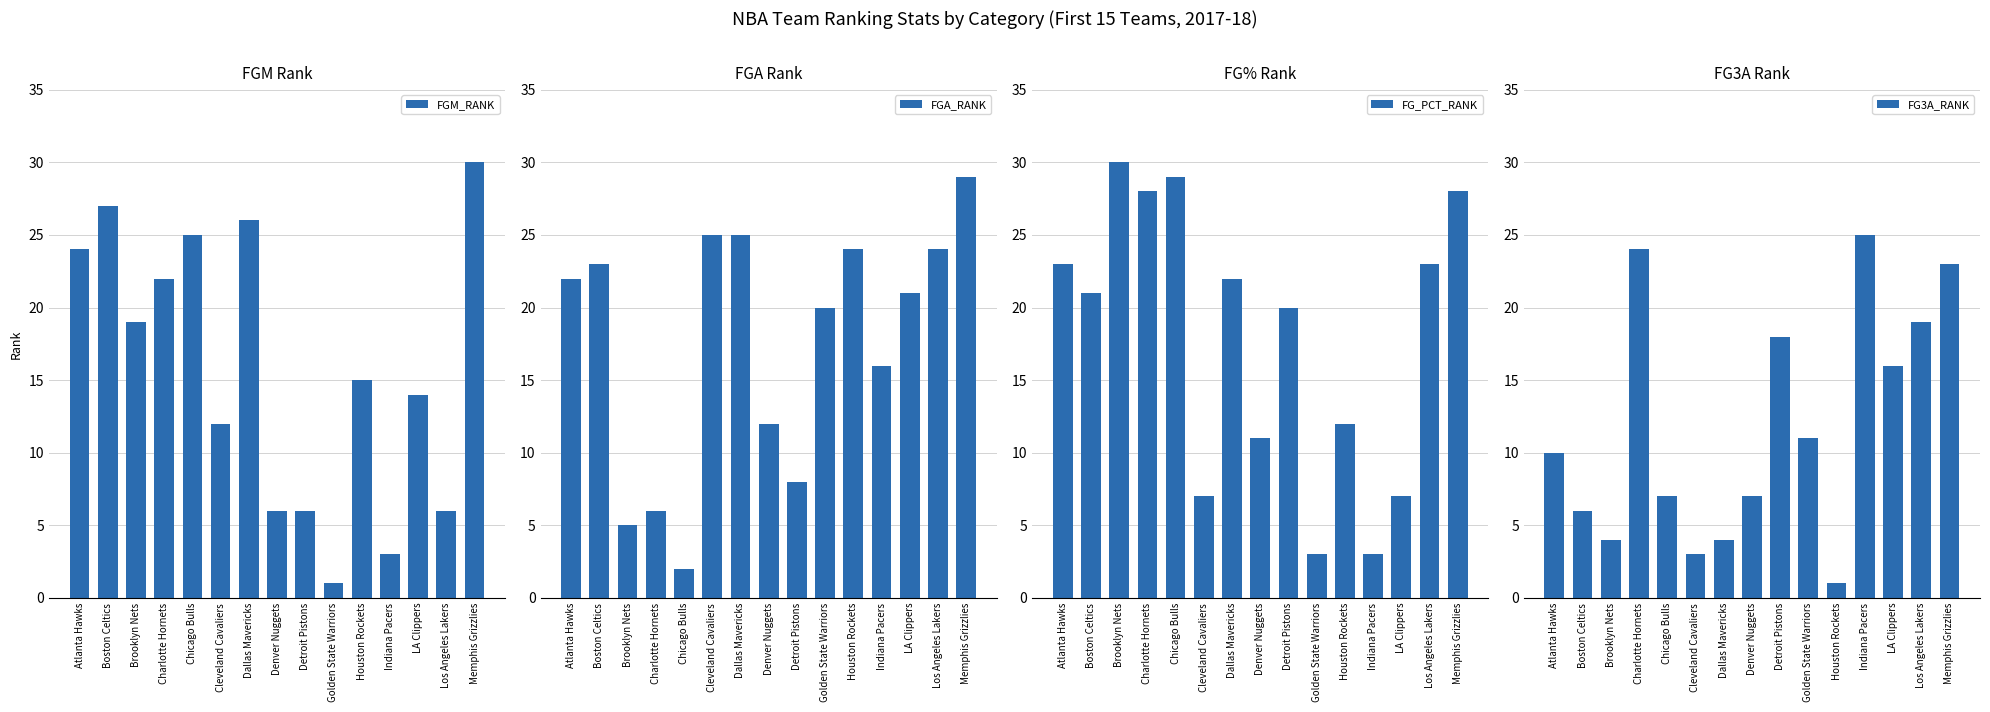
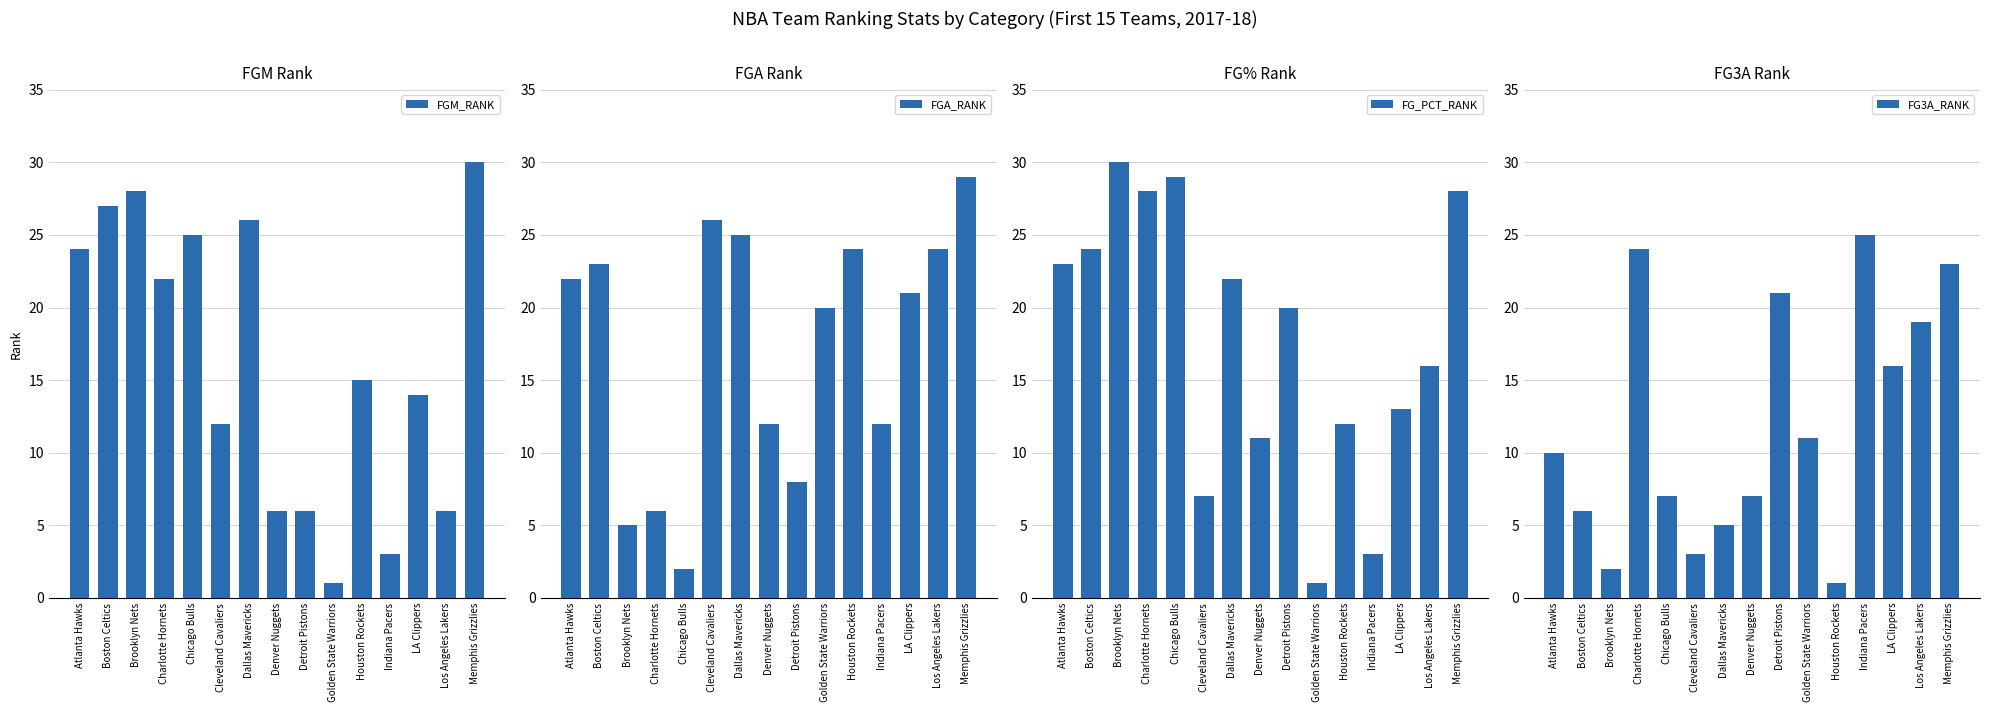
  {
    "FGM Rank": {
      "Atlanta Hawks": 24,
      "Boston Celtics": 27,
-     "Brooklyn Nets": 19,
+     "Brooklyn Nets": 28,
      "Charlotte Hornets": 22,
      "Chicago Bulls": 25,
      "Cleveland Cavaliers": 12,
      "Dallas Mavericks": 26,
      "Denver Nuggets": 6,
      "Detroit Pistons": 6,
      "Golden State Warriors": 1,
      "Houston Rockets": 15,
      "Indiana Pacers": 3,
      "LA Clippers": 14,
      "Los Angeles Lakers": 6,
      "Memphis Grizzlies": 30
    },
    "FGA Rank": {
      "Atlanta Hawks": 22,
      "Boston Celtics": 23,
      "Brooklyn Nets": 5,
      "Charlotte Hornets": 6,
      "Chicago Bulls": 2,
-     "Cleveland Cavaliers": 25,
+     "Cleveland Cavaliers": 26,
      "Dallas Mavericks": 25,
      "Denver Nuggets": 12,
      "Detroit Pistons": 8,
      "Golden State Warriors": 20,
      "Houston Rockets": 24,
-     "Indiana Pacers": 16,
+     "Indiana Pacers": 12,
      "LA Clippers": 21,
      "Los Angeles Lakers": 24,
      "Memphis Grizzlies": 29
    },
    "FG% Rank": {
      "Atlanta Hawks": 23,
-     "Boston Celtics": 21,
+     "Boston Celtics": 24,
      "Brooklyn Nets": 30,
      "Charlotte Hornets": 28,
      "Chicago Bulls": 29,
      "Cleveland Cavaliers": 7,
      "Dallas Mavericks": 22,
      "Denver Nuggets": 11,
      "Detroit Pistons": 20,
-     "Golden State Warriors": 3,
+     "Golden State Warriors": 1,
      "Houston Rockets": 12,
      "Indiana Pacers": 3,
-     "LA Clippers": 7,
-     "Los Angeles Lakers": 23,
+     "LA Clippers": 13,
+     "Los Angeles Lakers": 16,
      "Memphis Grizzlies": 28
    },
    "FG3A Rank": {
      "Atlanta Hawks": 10,
      "Boston Celtics": 6,
-     "Brooklyn Nets": 4,
+     "Brooklyn Nets": 2,
      "Charlotte Hornets": 24,
      "Chicago Bulls": 7,
      "Cleveland Cavaliers": 3,
-     "Dallas Mavericks": 4,
+     "Dallas Mavericks": 5,
      "Denver Nuggets": 7,
-     "Detroit Pistons": 18,
+     "Detroit Pistons": 21,
      "Golden State Warriors": 11,
      "Houston Rockets": 1,
      "Indiana Pacers": 25,
      "LA Clippers": 16,
      "Los Angeles Lakers": 19,
      "Memphis Grizzlies": 23
    }
  }
